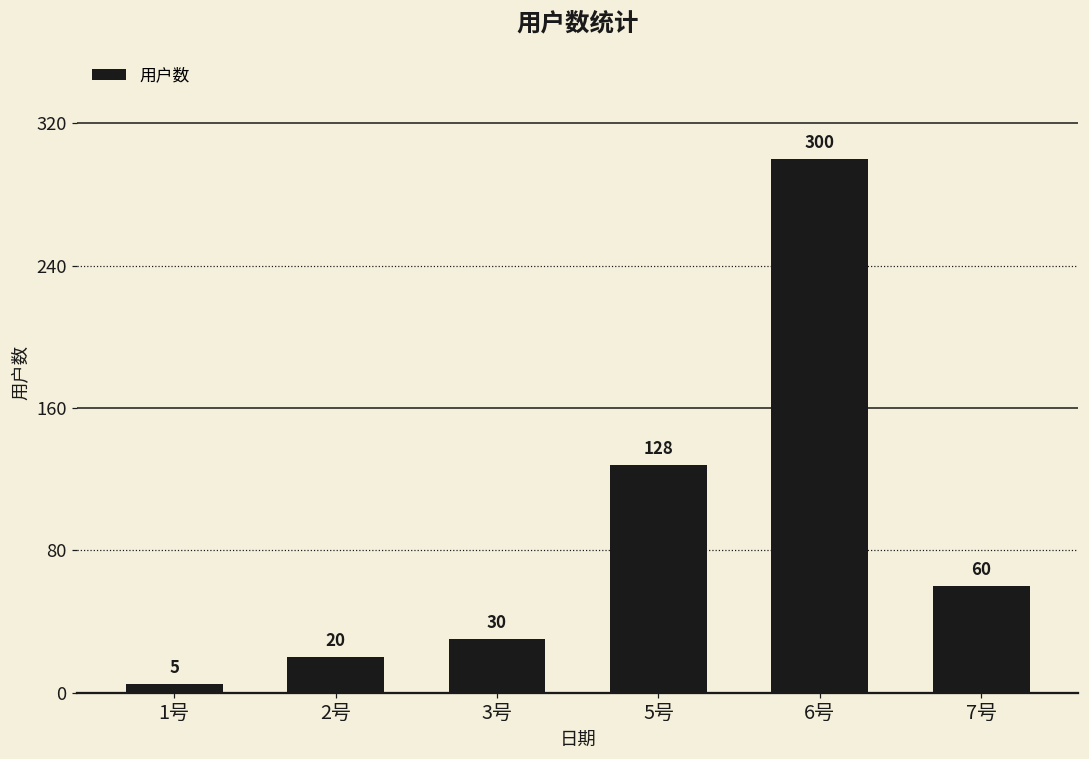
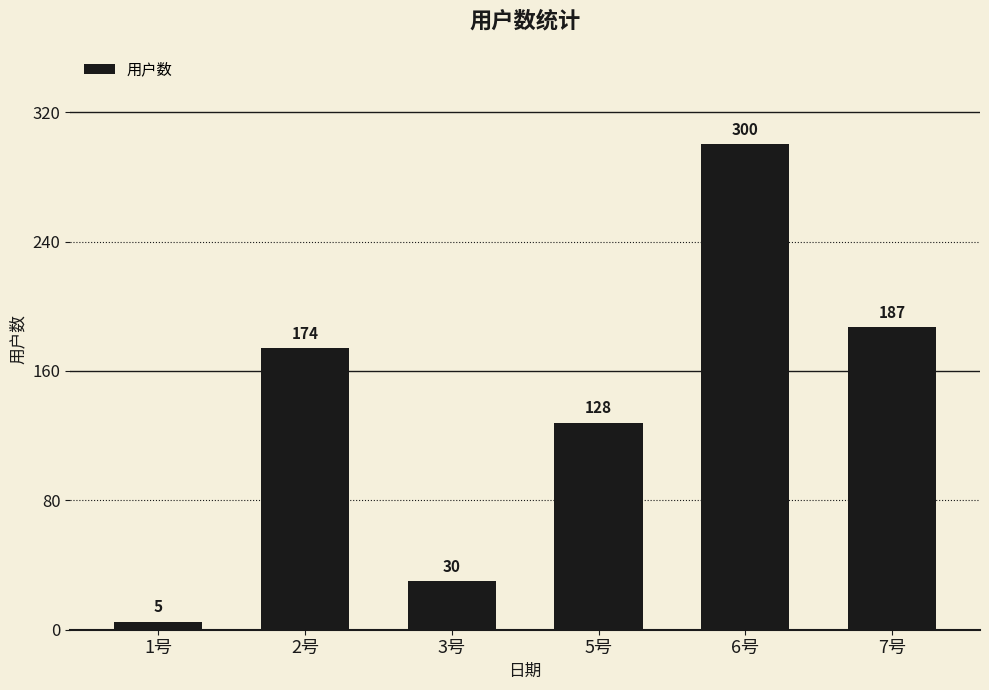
  {
    "1号": 5,
-   "2号": 20,
+   "2号": 174,
    "3号": 30,
    "5号": 128,
    "6号": 300,
-   "7号": 60
+   "7号": 187
  }
